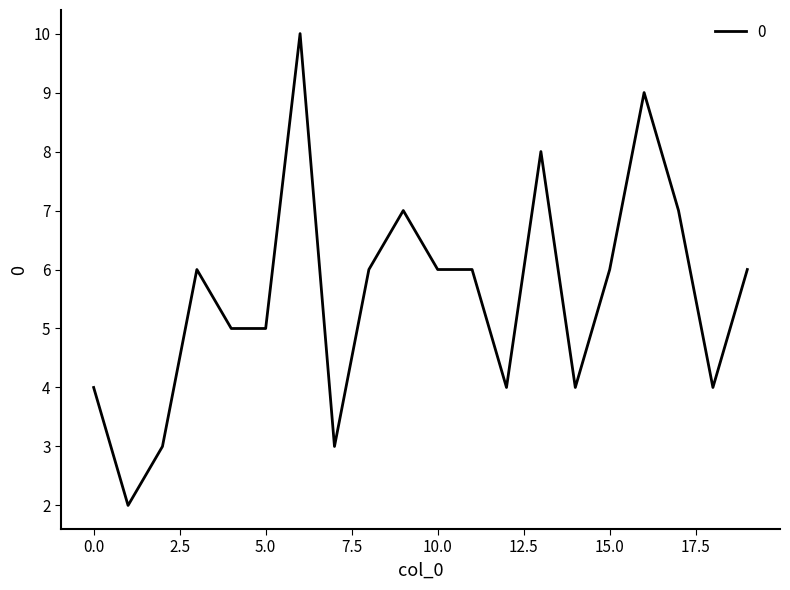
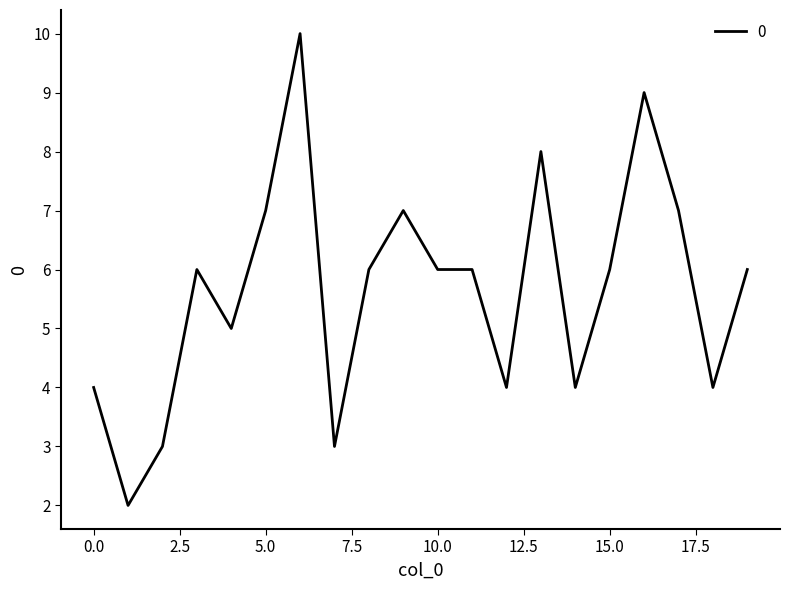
  {
    "0.0": 4,
-   "5.0": 5,
+   "5.0": 7,
    "10.0": 6,
    "15.0": 6
  }
